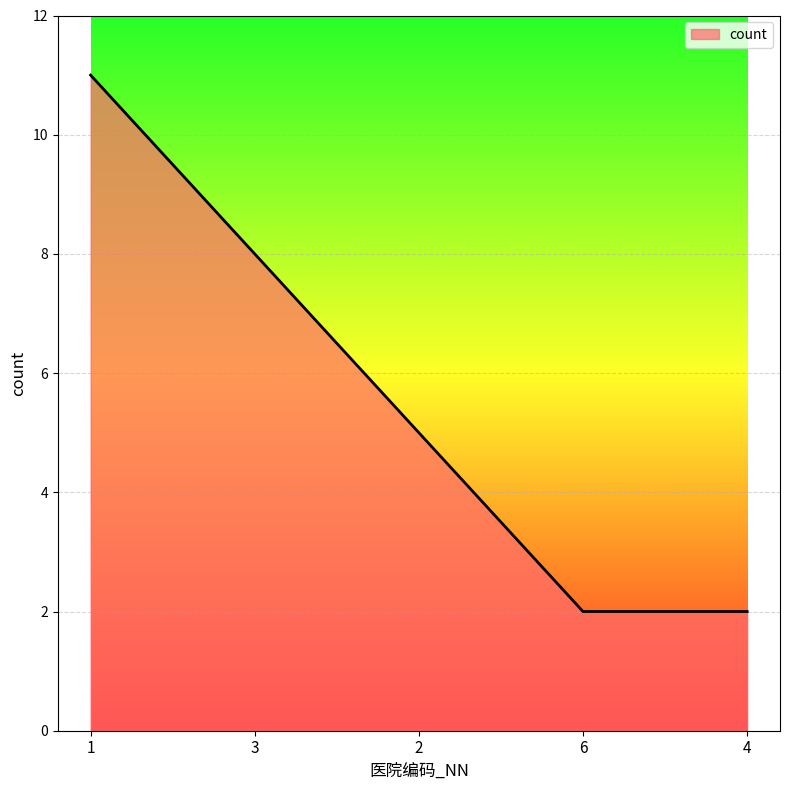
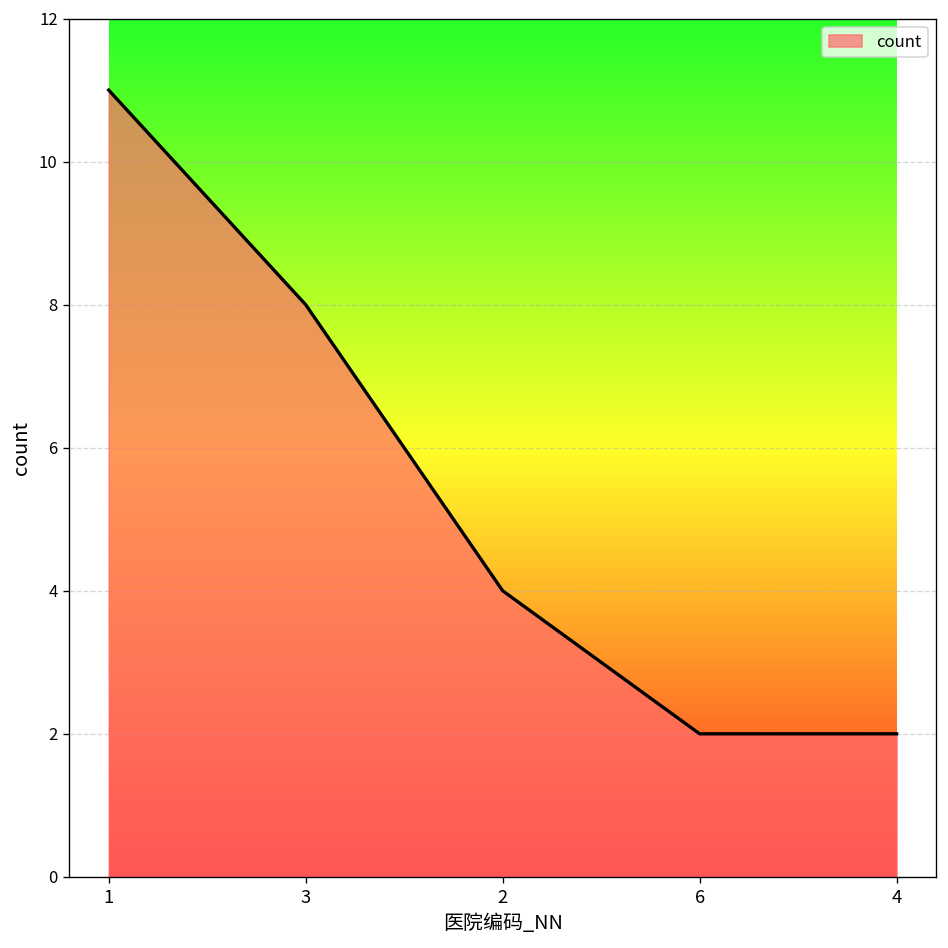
  {
    "1": 11,
    "3": 8,
-   "2": 5,
+   "2": 4,
    "6": 2,
    "4": 2
  }
